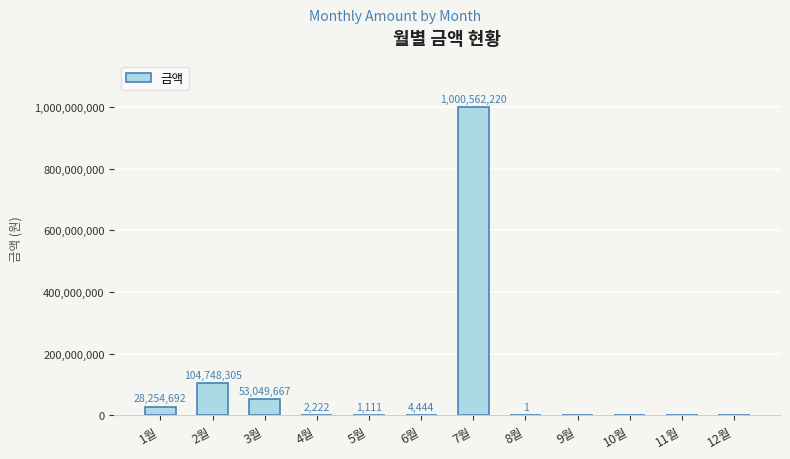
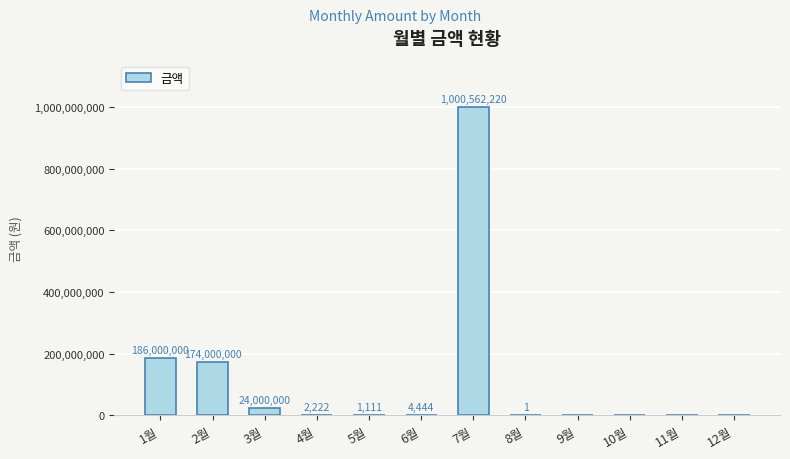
  {
-   "1월": "28,254,692",
-   "2월": "104,748,305",
-   "3월": "53,049,667",
+   "1월": "186,000,000",
+   "2월": "174,000,000",
+   "3월": "24,000,000",
    "4월": "2,222",
    "5월": "1,111",
    "6월": "4,444",
    "7월": "1,000,562,220",
    "8월": "1"
  }
